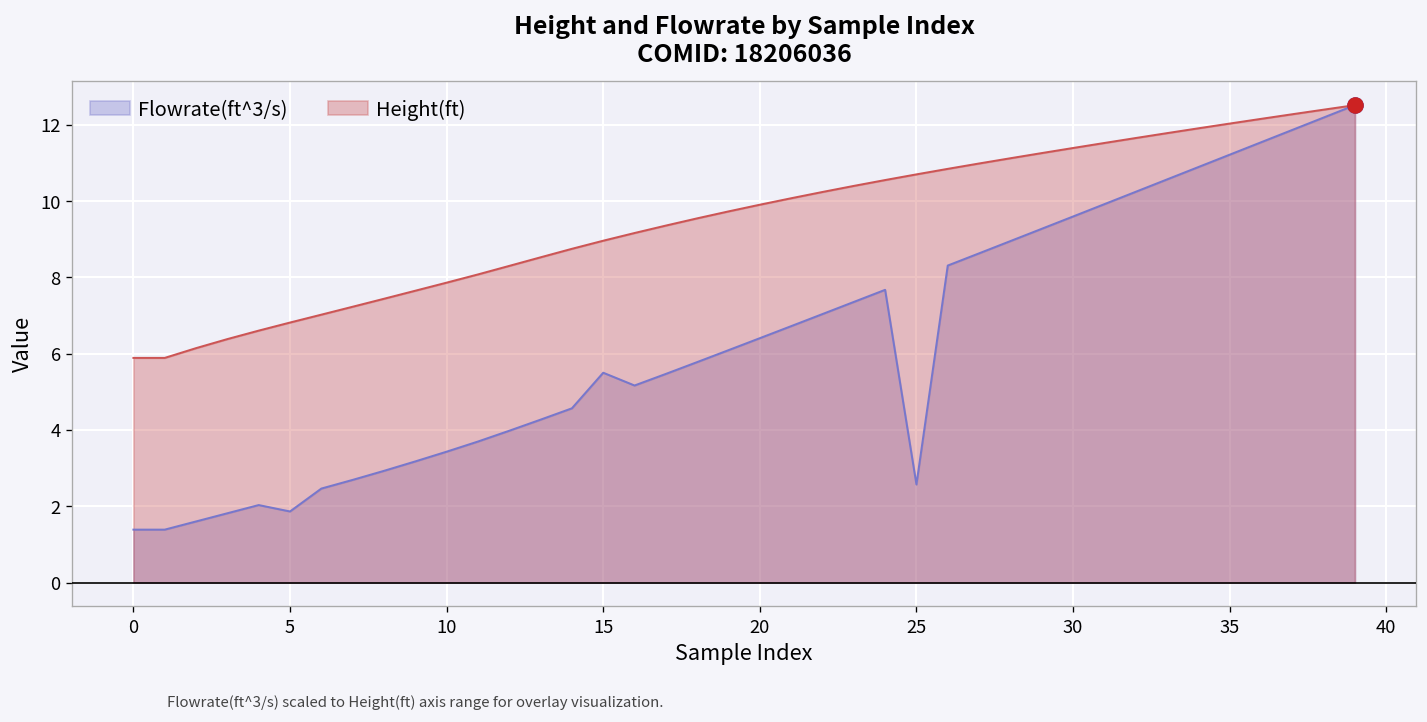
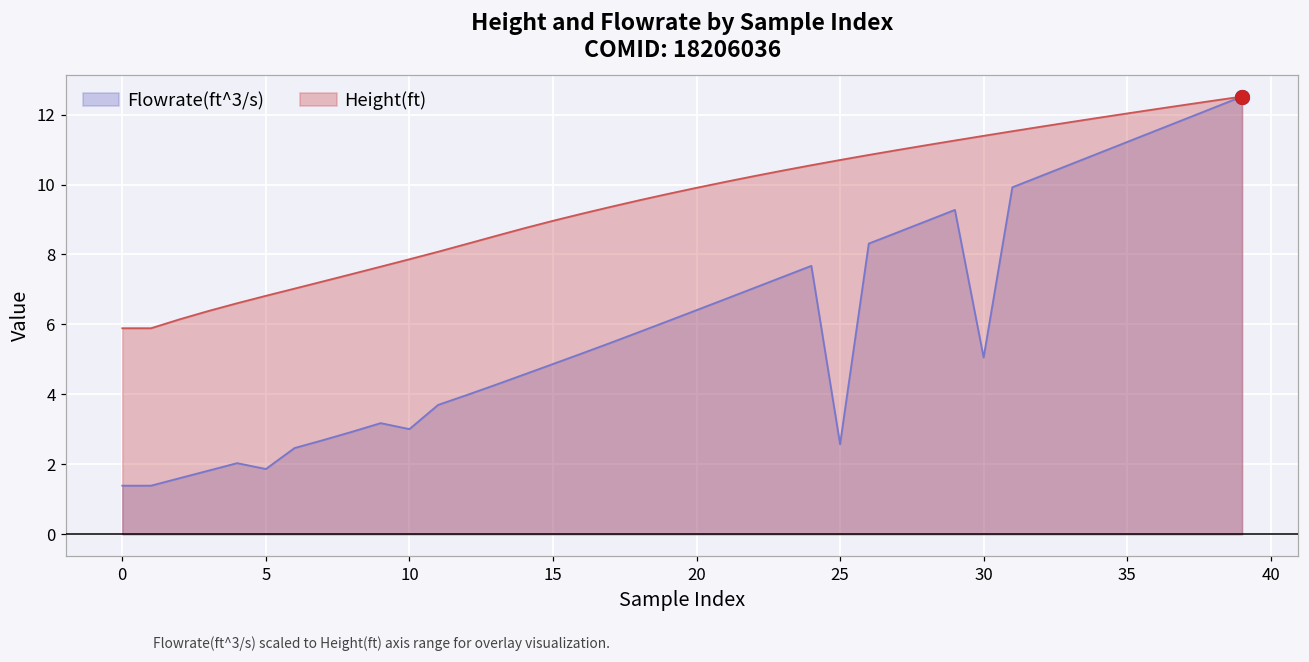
  {
    "Flowrate(ft^3/s)": {
      "0": 1.4,
      "5": 1.9,
-     "10": 3.4,
-     "15": 5.5,
+     "10": 3.0,
+     "15": 4.9,
      "20": 6.4,
      "25": 2.6,
-     "30": 9.6,
+     "30": 5.1,
      "35": 11.2
    },
    "Height(ft)": {
      "0": 5.9,
      "5": 6.8,
      "10": 7.9,
      "15": 9.0,
      "20": 9.9,
      "25": 10.7,
      "30": 11.4,
      "35": 12.0
    }
  }
